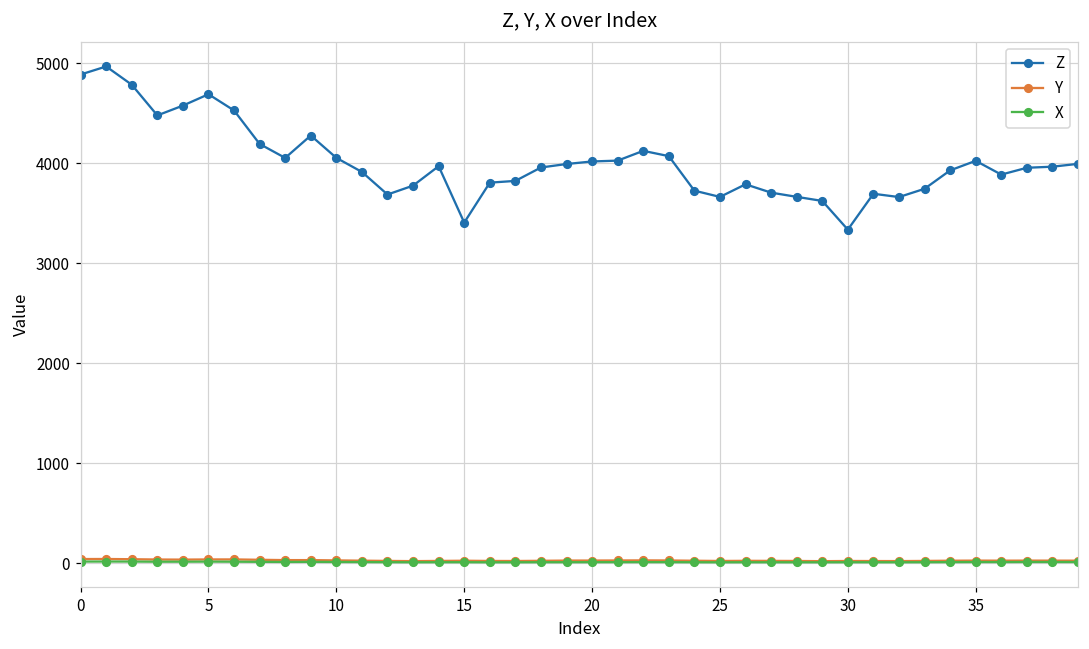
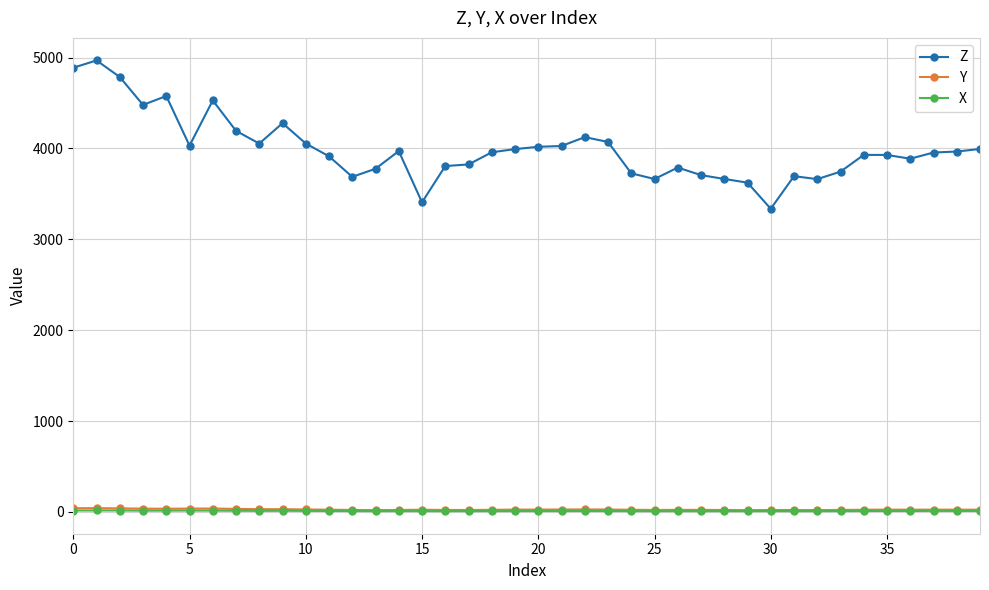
  {
    "Z": {
      "0": 4900,
-     "5": 4700,
+     "5": 4000,
      "10": 4100,
      "15": 3400,
      "20": 4000,
      "25": 3700,
      "30": 3300,
-     "35": 4000
+     "35": 3900
    }
  }
